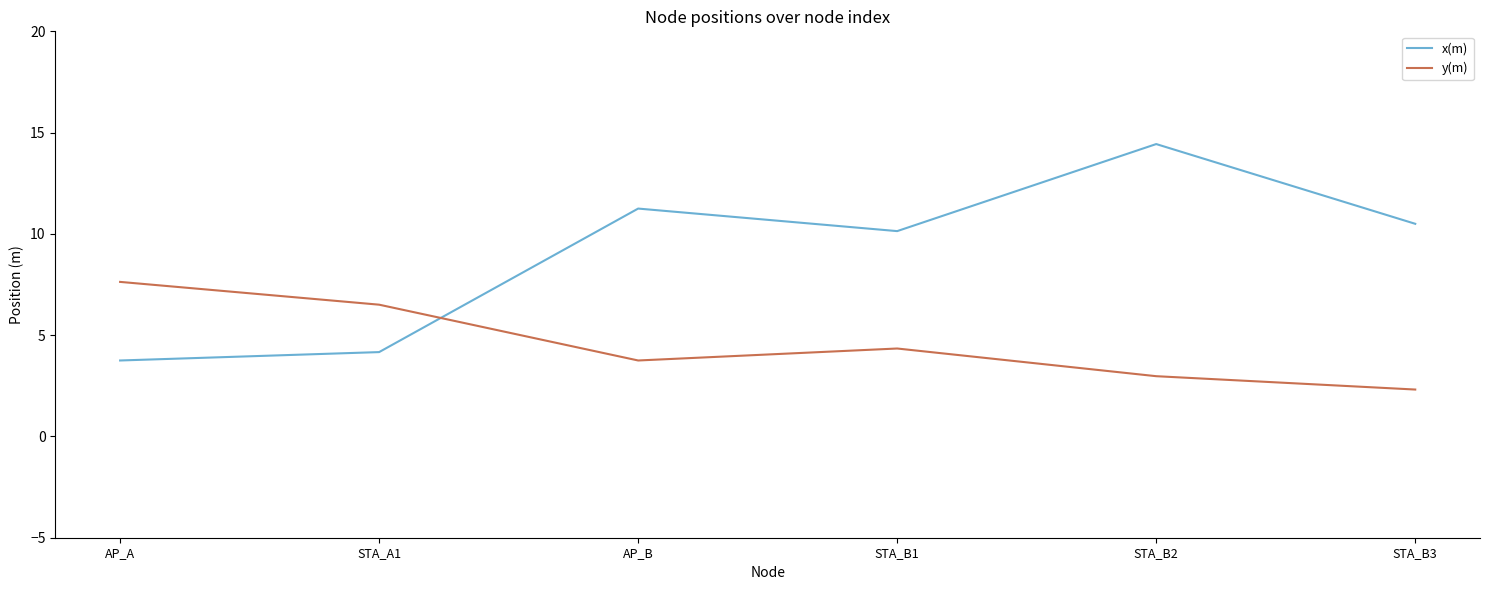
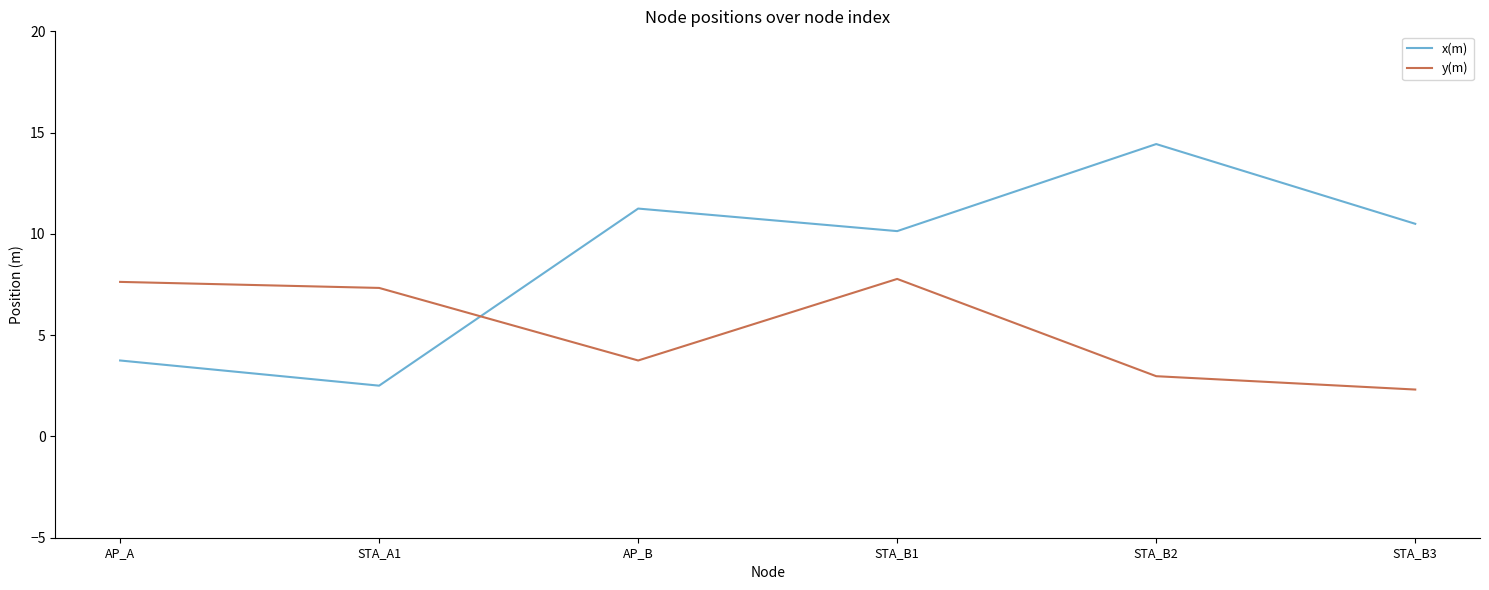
  {
    "x(m)": {
      "AP_A": 3.8,
-     "STA_A1": 4.2,
+     "STA_A1": 2.5,
      "AP_B": 11.3,
      "STA_B1": 10.1,
      "STA_B2": 14.4,
      "STA_B3": 10.5
    },
    "y(m)": {
      "AP_A": 7.6,
-     "STA_A1": 6.5,
+     "STA_A1": 7.3,
      "AP_B": 3.8,
-     "STA_B1": 4.3,
+     "STA_B1": 7.8,
      "STA_B2": 3.0,
      "STA_B3": 2.3
    }
  }
